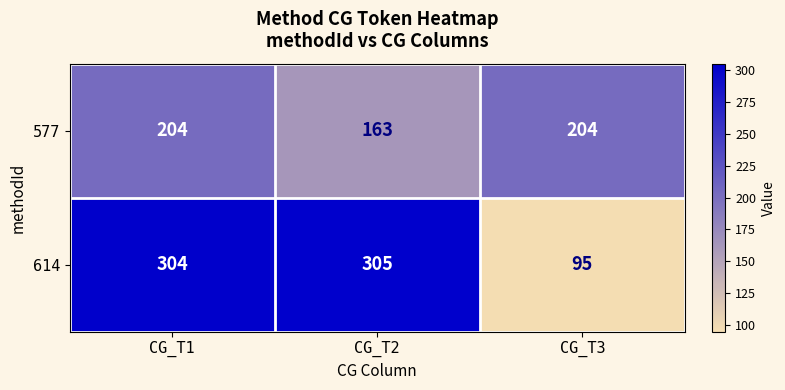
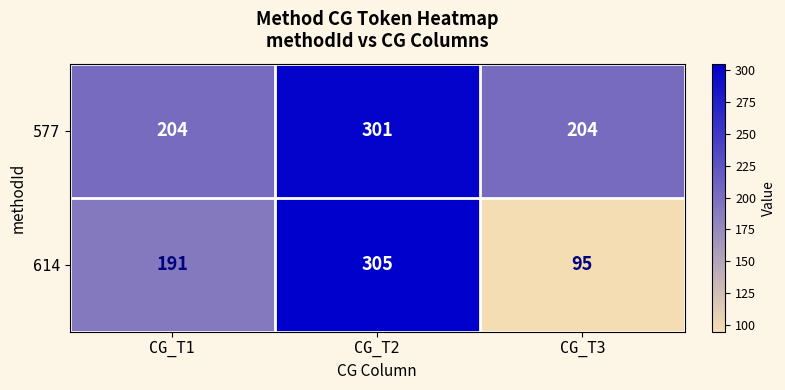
  {
    "577": {
      "CG_T1": 204,
-     "CG_T2": 163,
+     "CG_T2": 301,
      "CG_T3": 204
    },
    "614": {
-     "CG_T1": 304,
+     "CG_T1": 191,
      "CG_T2": 305,
      "CG_T3": 95
    }
  }
